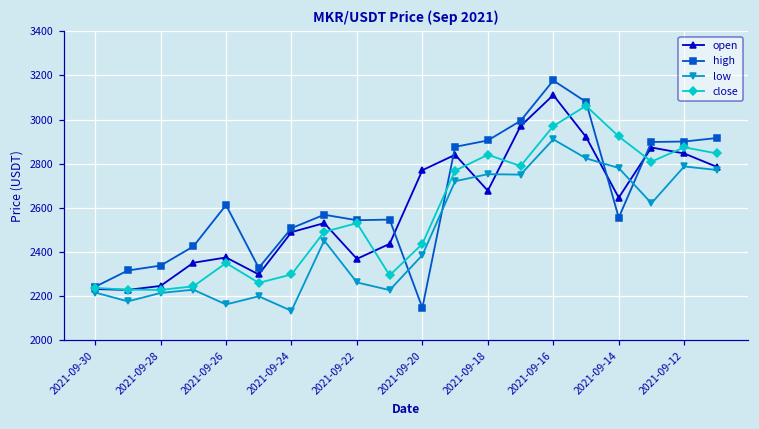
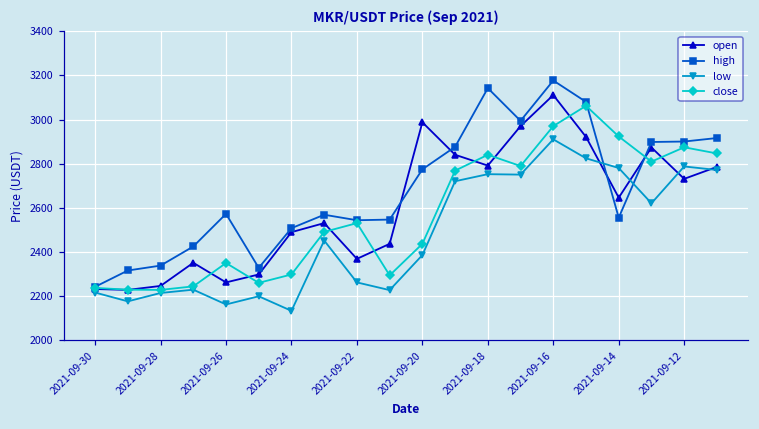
  {
    "open": {
      "2021-09-28": 2250,
-     "2021-09-26": 2370,
+     "2021-09-26": 2260,
      "2021-09-24": 2490,
      "2021-09-22": 2370,
-     "2021-09-20": 2770,
-     "2021-09-18": 2680,
+     "2021-09-20": 2990,
+     "2021-09-18": 2790,
      "2021-09-16": 3110,
      "2021-09-14": 2650,
-     "2021-09-12": 2850
+     "2021-09-12": 2730
    },
    "high": {
      "2021-09-28": 2340,
-     "2021-09-26": 2610,
+     "2021-09-26": 2570,
      "2021-09-24": 2510,
      "2021-09-22": 2540,
-     "2021-09-20": 2150,
-     "2021-09-18": 2910,
+     "2021-09-20": 2770,
+     "2021-09-18": 3140,
      "2021-09-16": 3180,
      "2021-09-14": 2550,
      "2021-09-12": 2900
    }
  }
